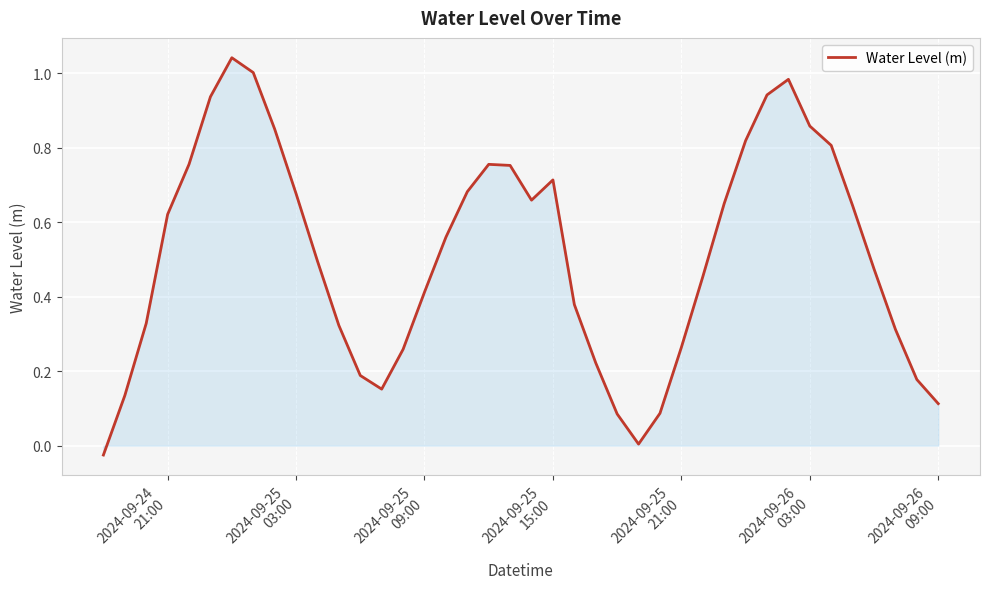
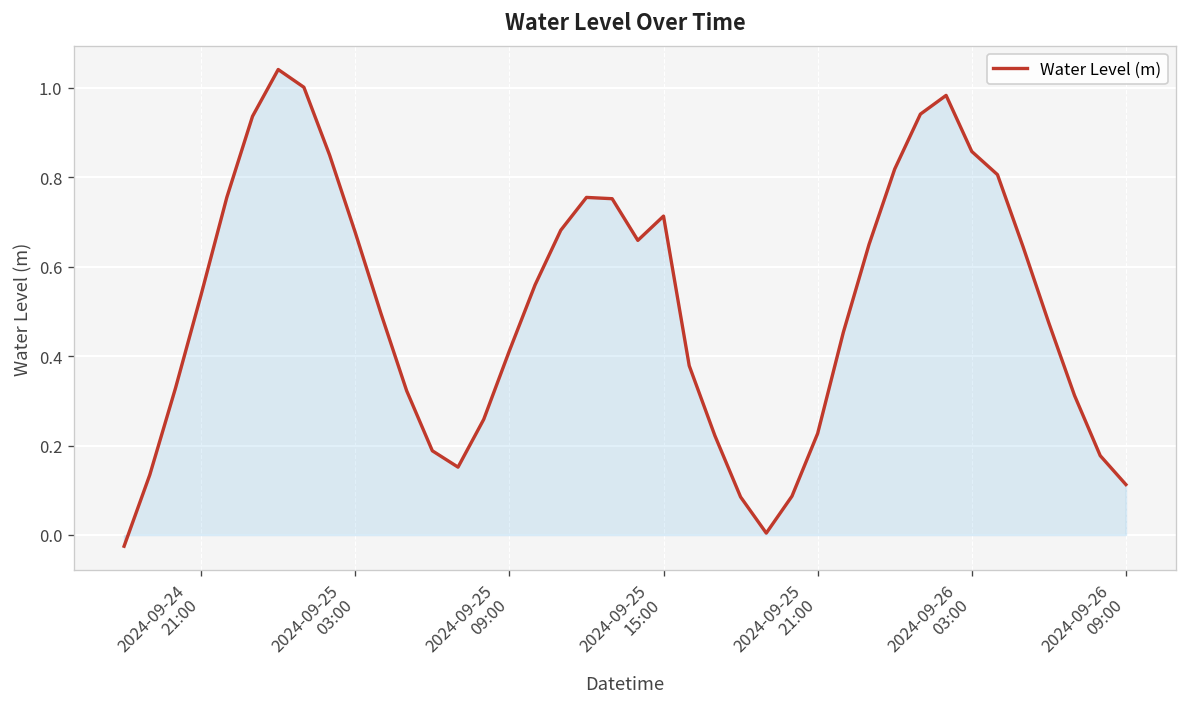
  {
    "Water Level (m)": {
-     "2024-09-24 21:00": 0.62,
-     "2024-09-25 21:00": 0.26
+     "2024-09-24 21:00": 0.54,
+     "2024-09-25 21:00": 0.23
    }
  }
